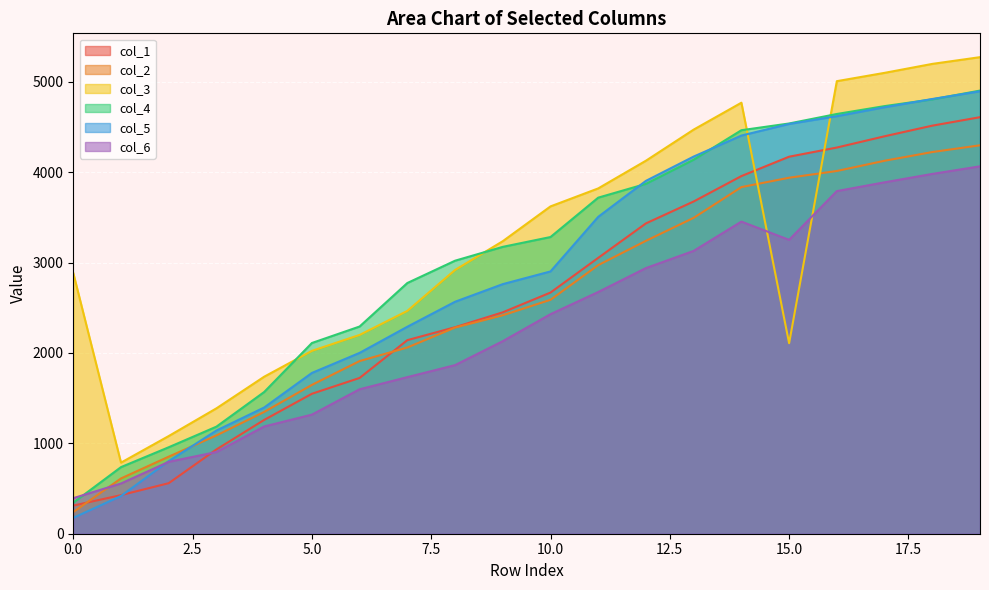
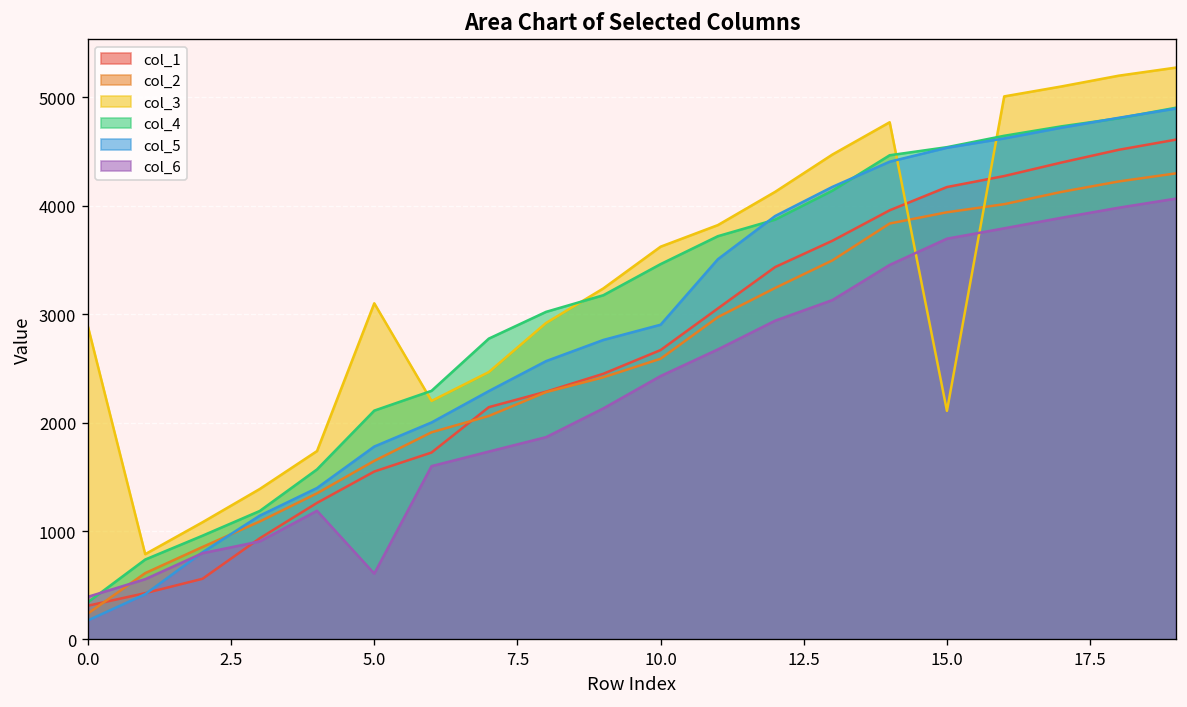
  {
    "col_3": {
      "0.0": 2900,
-     "5.0": 2000,
+     "5.0": 3100,
      "10.0": 3600,
      "15.0": 2100
    },
    "col_4": {
      "0.0": 300,
      "5.0": 2100,
-     "10.0": 3300
+     "10.0": 3500
    },
    "col_5": {
      "0.0": 200,
      "5.0": 1800,
      "10.0": 2900
    },
    "col_6": {
      "0.0": 400,
-     "5.0": 1300,
+     "5.0": 600,
      "10.0": 2400,
-     "15.0": 3300
+     "15.0": 3700
    }
  }
